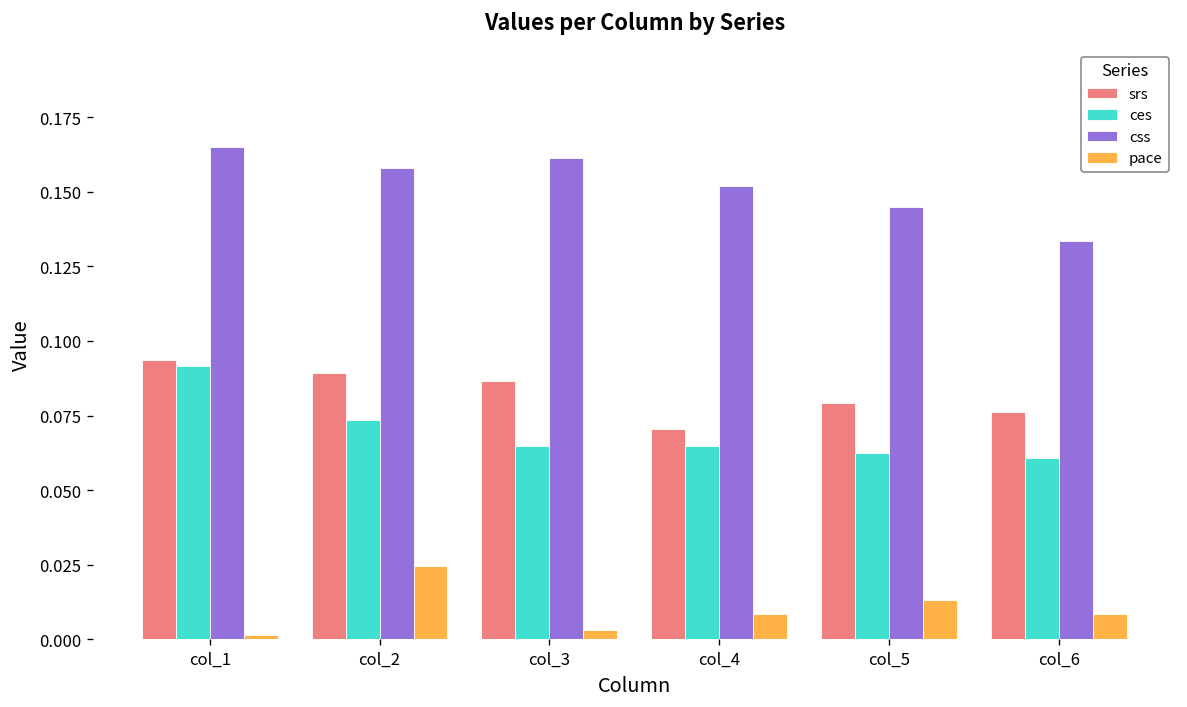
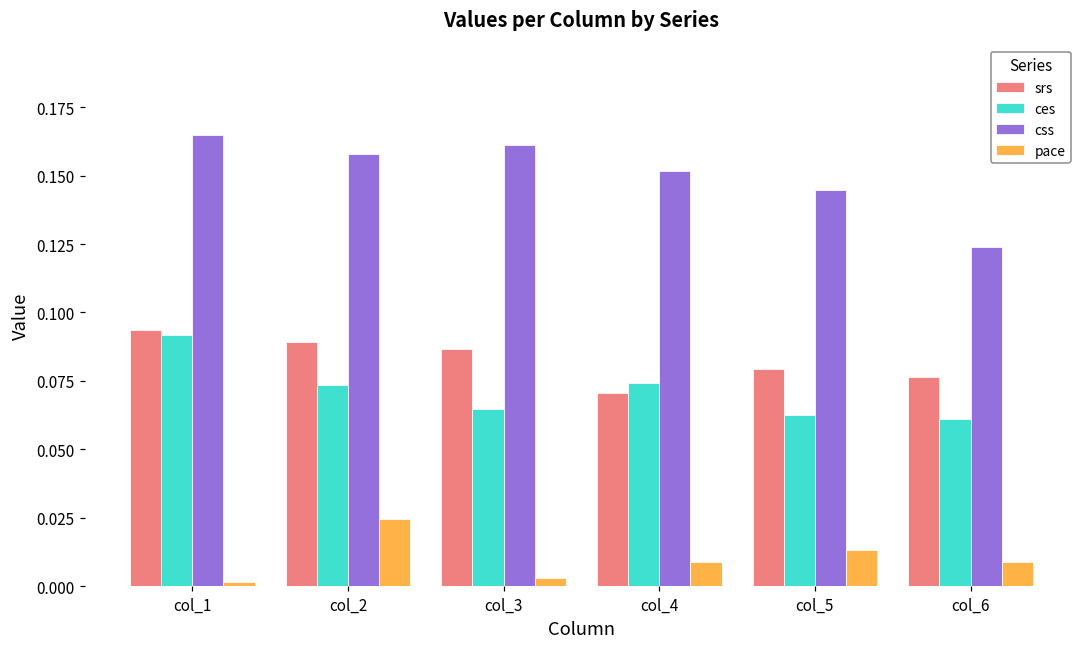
  {
    "srs": {
      "col_1": 0.094,
      "col_2": 0.089,
      "col_3": 0.086,
      "col_4": 0.071,
      "col_5": 0.079,
      "col_6": 0.076
    },
    "ces": {
      "col_1": 0.092,
      "col_2": 0.074,
      "col_3": 0.065,
-     "col_4": 0.065,
+     "col_4": 0.074,
      "col_5": 0.063,
      "col_6": 0.061
    },
    "css": {
      "col_1": 0.165,
      "col_2": 0.158,
      "col_3": 0.161,
      "col_4": 0.152,
      "col_5": 0.145,
-     "col_6": 0.134
+     "col_6": 0.124
    },
    "pace": {
      "col_1": 0.001,
      "col_2": 0.025,
      "col_3": 0.003,
      "col_4": 0.009,
      "col_5": 0.013,
      "col_6": 0.009
    }
  }
